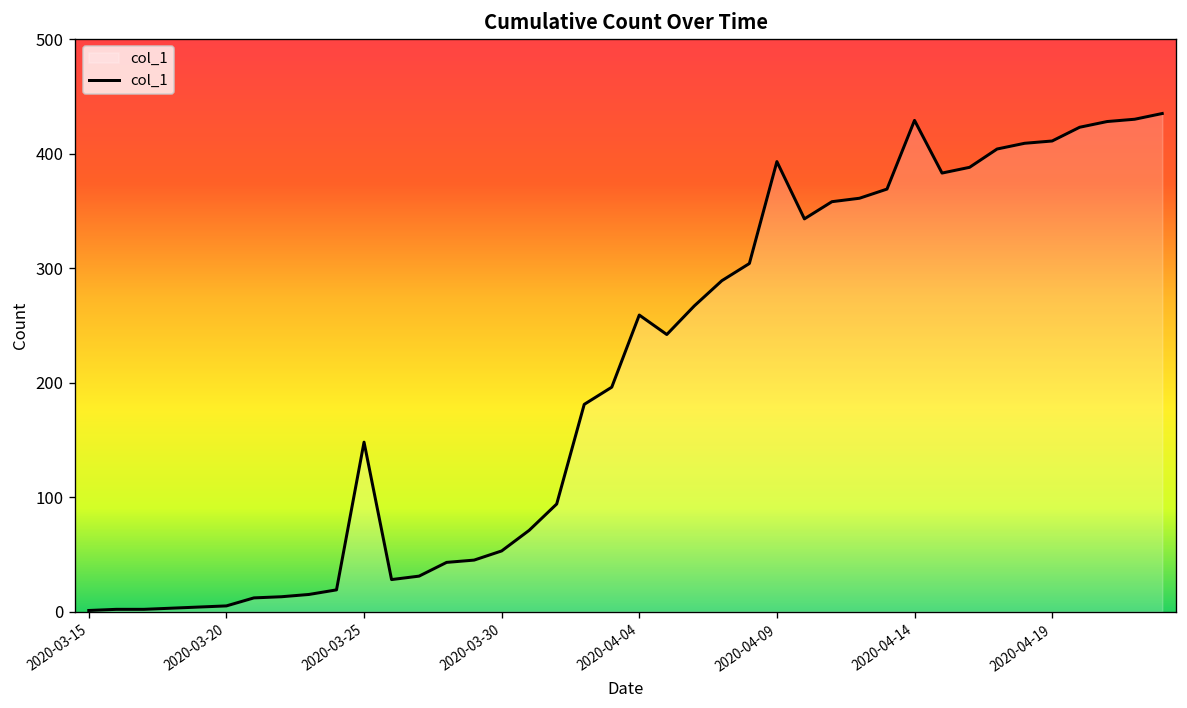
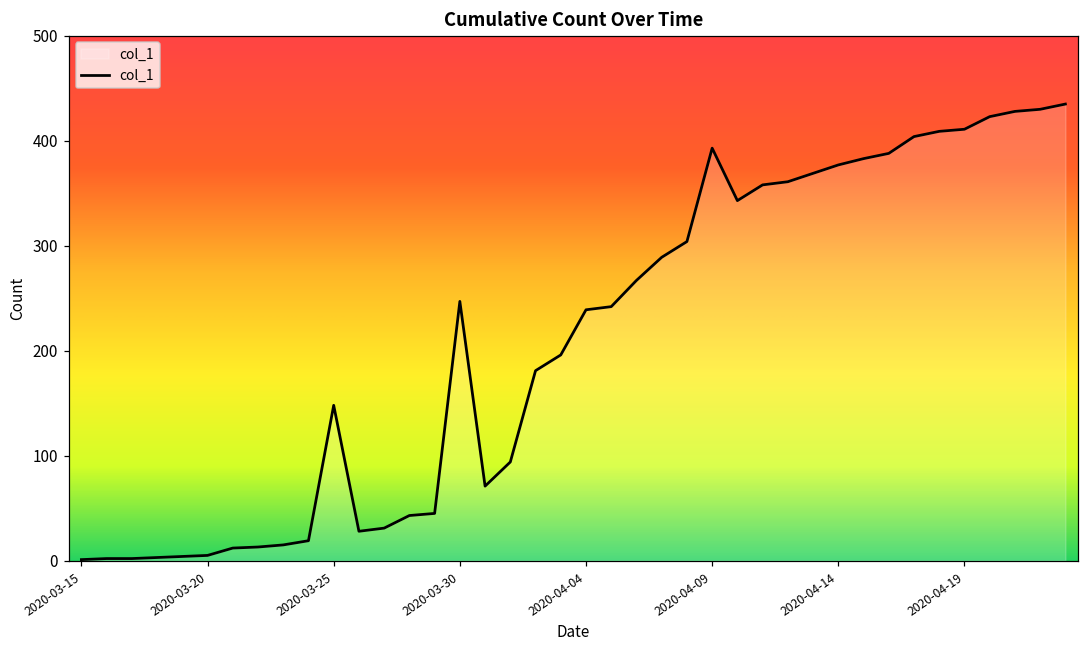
  {
    "2020-03-15": 0,
    "2020-03-20": 10,
    "2020-03-25": 150,
-   "2020-03-30": 50,
-   "2020-04-04": 260,
+   "2020-03-30": 250,
+   "2020-04-04": 240,
    "2020-04-09": 390,
-   "2020-04-14": 430,
+   "2020-04-14": 380,
    "2020-04-19": 410
  }
